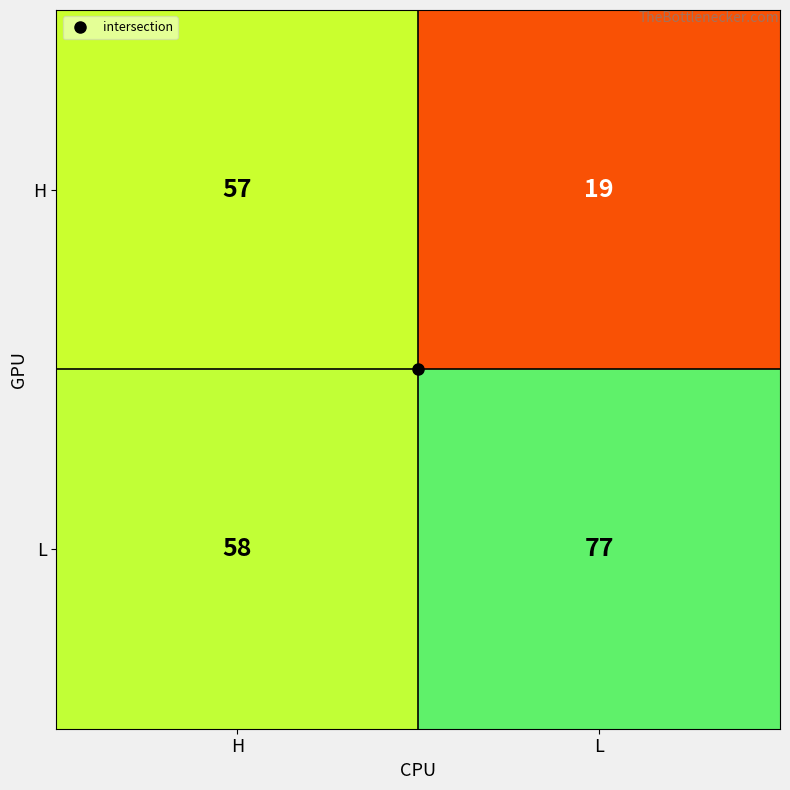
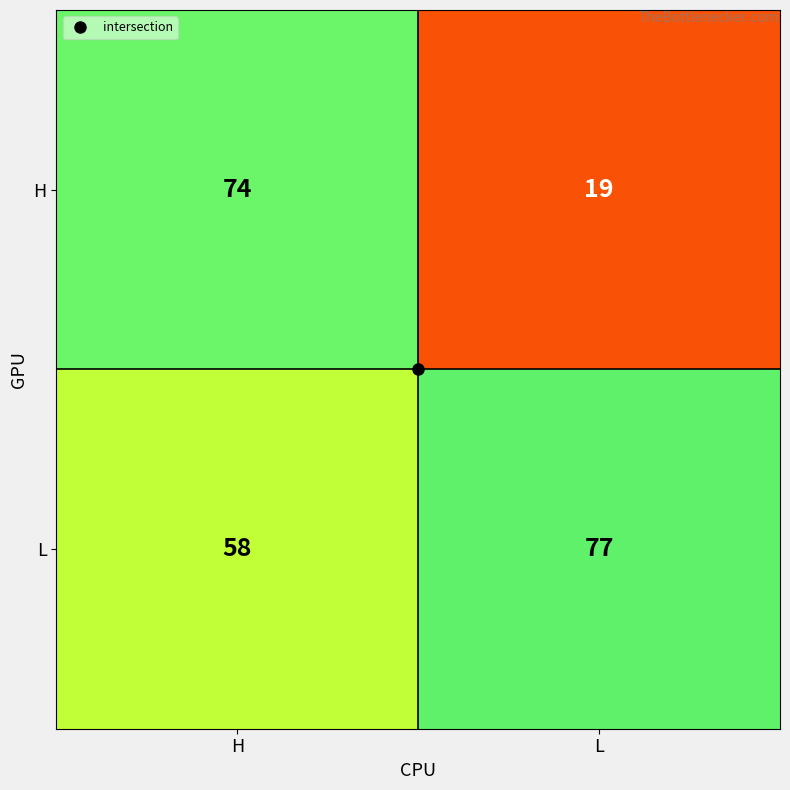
  {
    "H": {
-     "H": 57,
+     "H": 74,
      "L": 19
    },
    "L": {
      "H": 58,
      "L": 77
    }
  }
